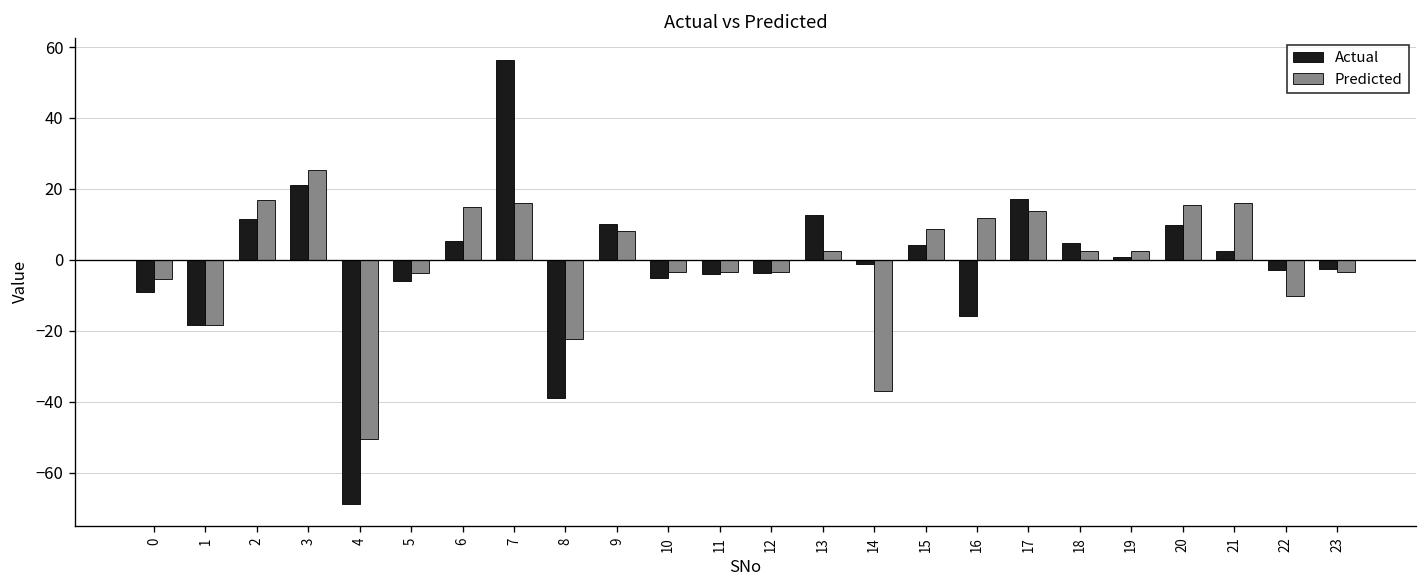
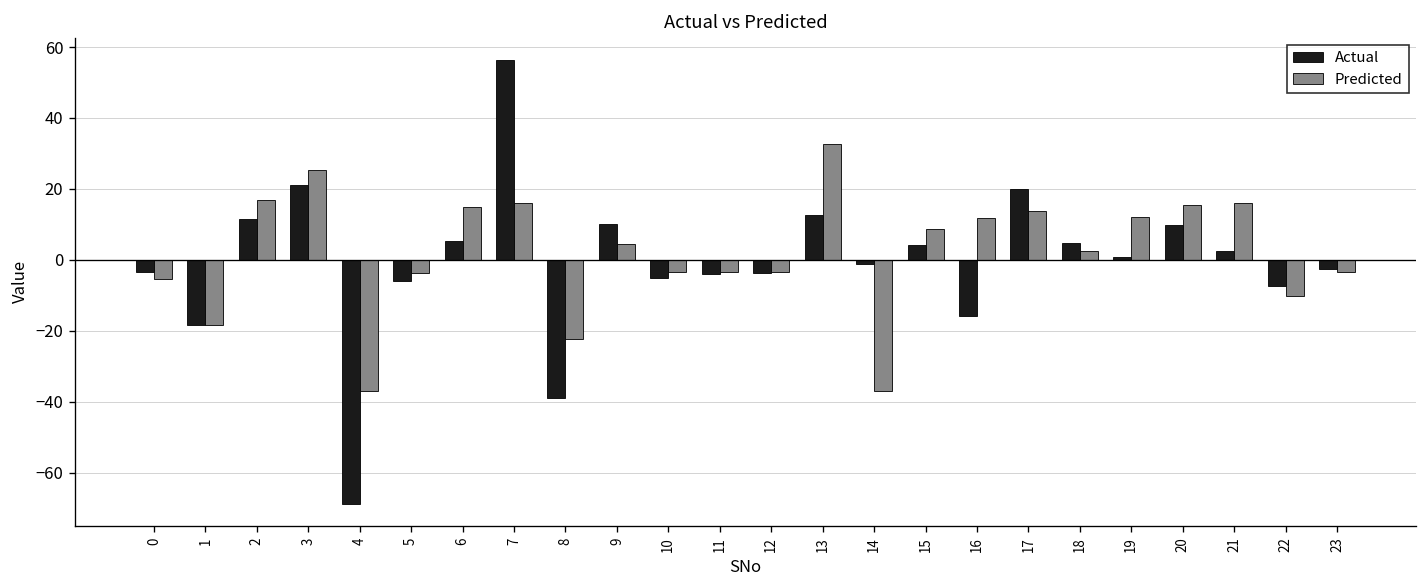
  {
    "Actual": {
-     "0": -9,
+     "0": -3,
      "1": -18,
      "2": 12,
      "3": 21,
      "4": -69,
      "5": -6,
      "6": 5,
      "7": 56,
      "8": -39,
      "9": 10,
      "10": -5,
      "11": -4,
      "12": -4,
      "13": 13,
      "14": -1,
      "15": 4,
      "16": -16,
-     "17": 17,
+     "17": 20,
      "18": 5,
      "20": 10,
      "21": 3,
-     "22": -3,
+     "22": -7,
      "23": -2
    },
    "Predicted": {
      "0": -5,
      "1": -18,
      "2": 17,
      "3": 25,
-     "4": -51,
+     "4": -37,
      "5": -4,
      "6": 15,
      "7": 16,
      "8": -22,
-     "9": 8,
+     "9": 4,
      "10": -3,
      "11": -4,
      "12": -3,
-     "13": 3,
+     "13": 33,
      "14": -37,
      "15": 9,
      "16": 12,
      "17": 14,
      "18": 3,
-     "19": 3,
+     "19": 12,
      "20": 16,
      "21": 16,
      "22": -10,
      "23": -3
    }
  }
